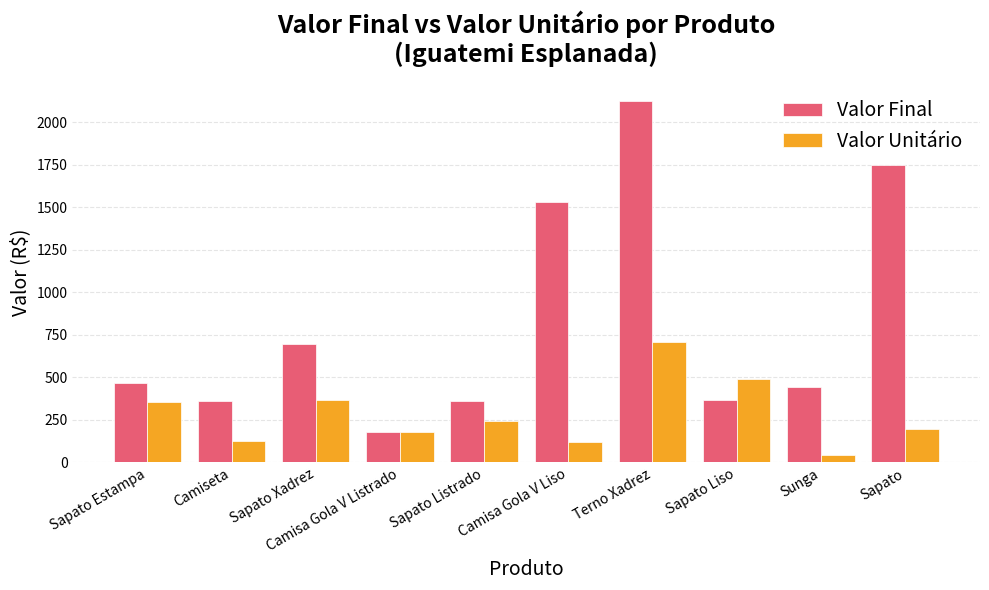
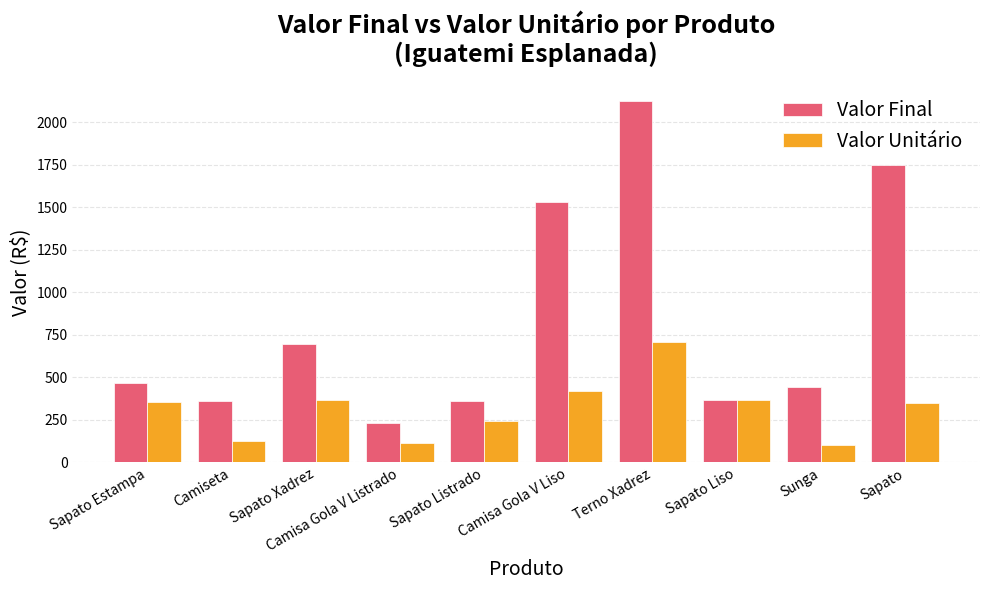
  {
    "Valor Final": {
      "Sapato Estampa": 470,
      "Camiseta": 360,
      "Sapato Xadrez": 700,
-     "Camisa Gola V Listrado": 180,
+     "Camisa Gola V Listrado": 230,
      "Sapato Listrado": 360,
      "Camisa Gola V Liso": 1530,
      "Terno Xadrez": 2130,
      "Sapato Liso": 370,
      "Sunga": 440,
      "Sapato": 1750
    },
    "Valor Unitário": {
      "Sapato Estampa": 360,
      "Camiseta": 130,
      "Sapato Xadrez": 370,
-     "Camisa Gola V Listrado": 180,
+     "Camisa Gola V Listrado": 120,
      "Sapato Listrado": 240,
-     "Camisa Gola V Liso": 120,
+     "Camisa Gola V Liso": 420,
      "Terno Xadrez": 710,
-     "Sapato Liso": 490,
-     "Sunga": 40,
-     "Sapato": 200
+     "Sapato Liso": 370,
+     "Sunga": 100,
+     "Sapato": 350
    }
  }
